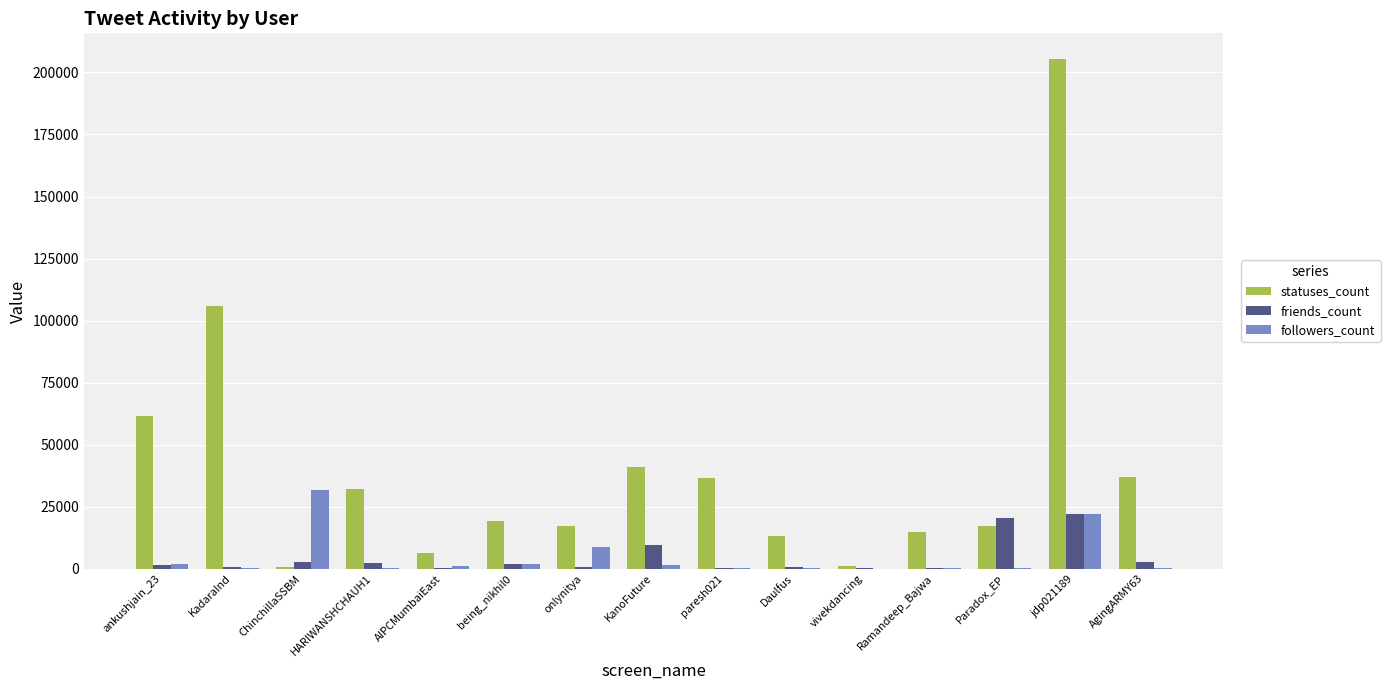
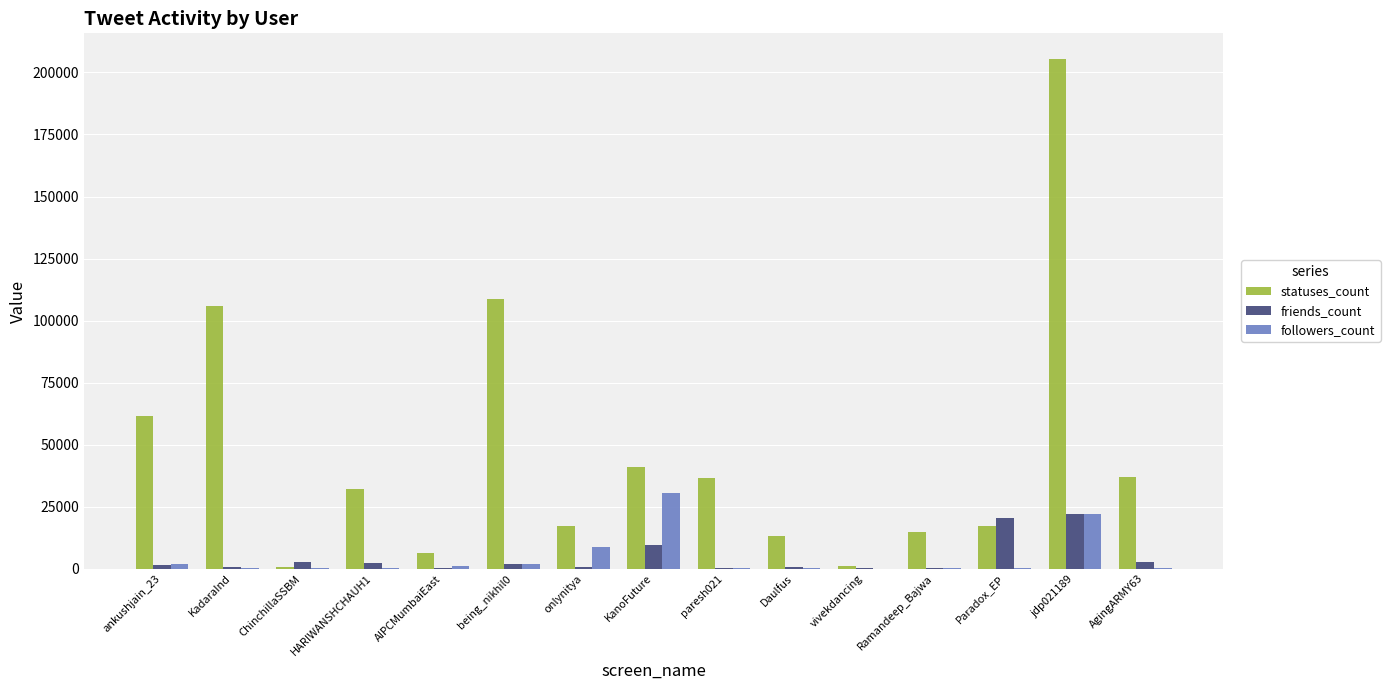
  {
    "statuses_count": {
      "ankushjain_23": 62000,
      "KadaraInd": 106000,
      "HARIWANSHCHAUH1": 32000,
      "AIPCMumbaiEast": 6000,
-     "being_nikhil0": 19000,
+     "being_nikhil0": 109000,
      "onlynitya": 17000,
      "KanoFuture": 41000,
      "paresh021": 37000,
      "Daulfus": 13000,
      "Ramandeep_Bajwa": 15000,
      "Paradox_EP": 17000,
      "jdp021189": 206000,
      "AgingARMY63": 37000
    },
    "friends_count": {
      "ankushjain_23": 1000,
      "ChinchillaSSBM": 3000,
      "HARIWANSHCHAUH1": 2000,
      "being_nikhil0": 2000,
      "KanoFuture": 9000,
      "Paradox_EP": 21000,
      "jdp021189": 22000,
      "AgingARMY63": 3000
    },
    "followers_count": {
      "ankushjain_23": 2000,
-     "ChinchillaSSBM": 32000,
+     "ChinchillaSSBM": 0,
      "being_nikhil0": 2000,
      "onlynitya": 9000,
-     "KanoFuture": 1000,
+     "KanoFuture": 30000,
      "jdp021189": 22000
    }
  }
